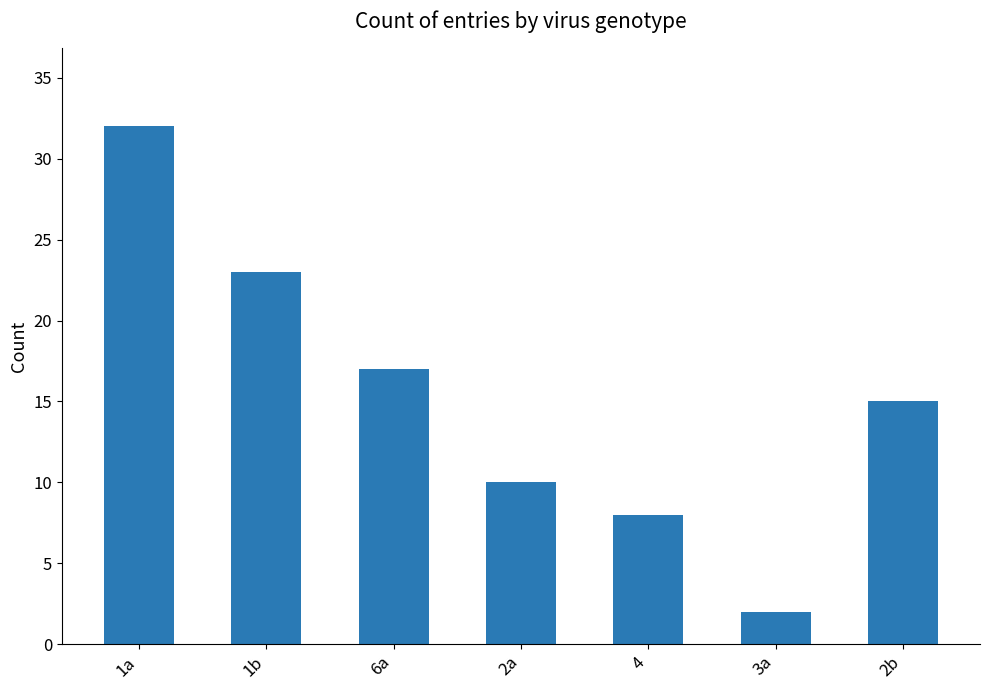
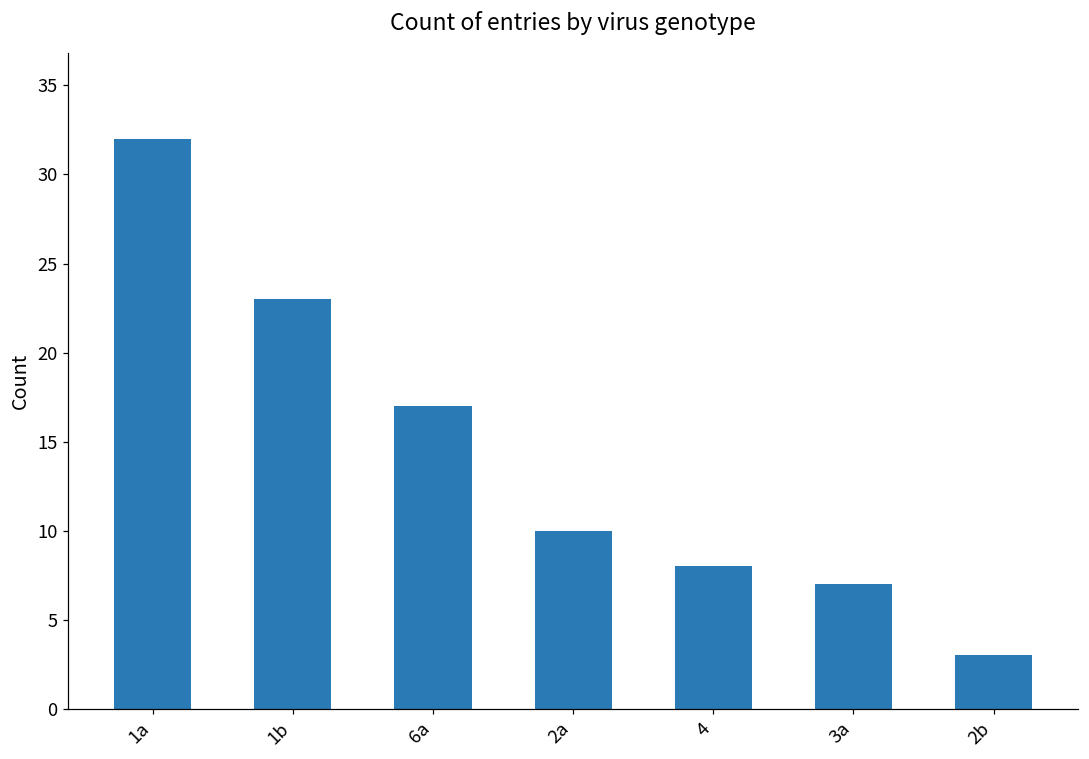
  {
    "1a": 32,
    "1b": 23,
    "6a": 17,
    "2a": 10,
    "4": 8,
-   "3a": 2,
-   "2b": 15
+   "3a": 7,
+   "2b": 3
  }
